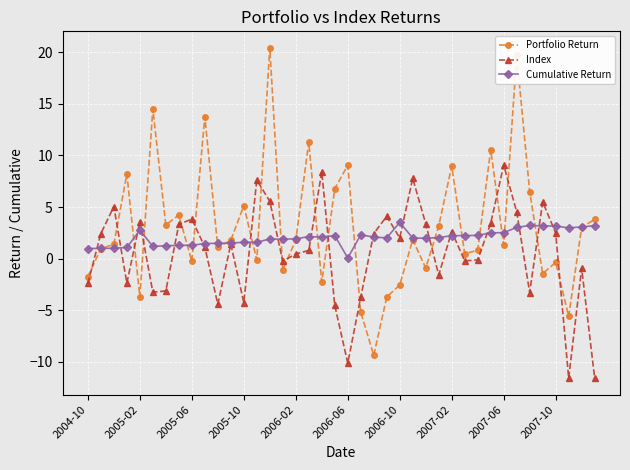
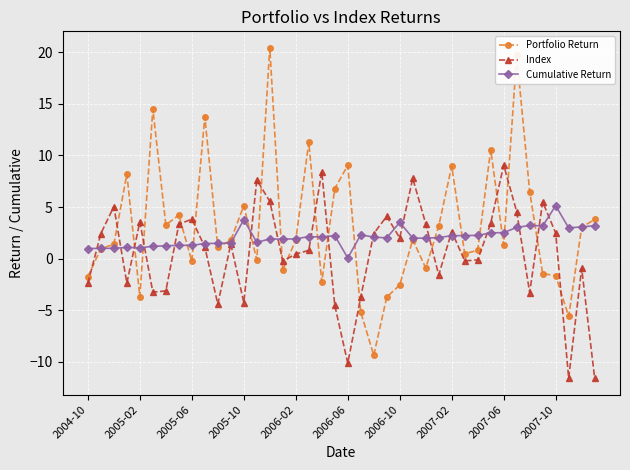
  {
    "Portfolio Return": {
      "2004-10": -1.7,
      "2005-02": -3.7,
      "2005-06": -0.3,
      "2005-10": 5.1,
      "2006-06": 9.0,
      "2006-10": -2.6,
      "2007-02": 9.0,
      "2007-06": 1.3,
-     "2007-10": -0.4
+     "2007-10": -1.7
    },
    "Index": {
      "2004-10": -2.4,
      "2005-02": 3.6,
      "2005-06": 3.8,
      "2005-10": -4.3,
      "2006-02": 0.5,
      "2006-06": -10.1,
      "2006-10": 2.0,
      "2007-02": 2.6,
      "2007-06": 9.1,
      "2007-10": 2.5
    },
    "Cumulative Return": {
      "2004-10": 1.0,
-     "2005-02": 2.8,
+     "2005-02": 1.0,
      "2005-06": 1.3,
-     "2005-10": 1.6,
+     "2005-10": 3.8,
      "2006-06": 0.1,
      "2006-10": 3.5,
      "2007-02": 2.2,
      "2007-06": 2.5,
-     "2007-10": 3.2
+     "2007-10": 5.1
    }
  }
